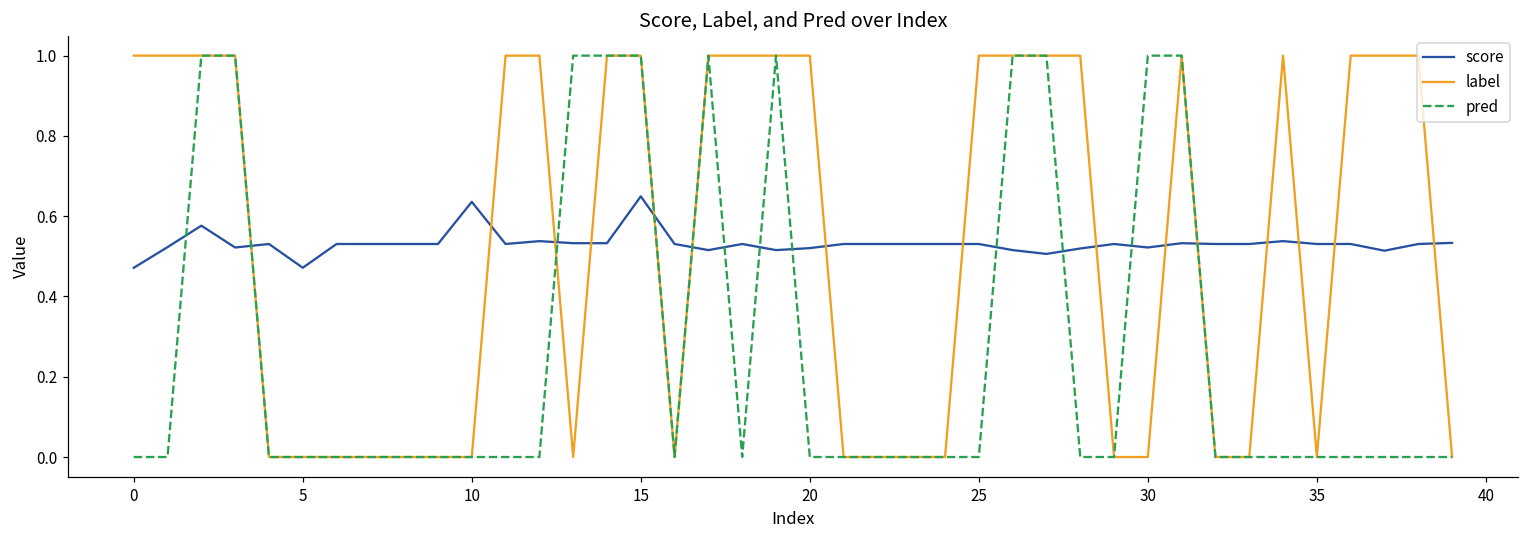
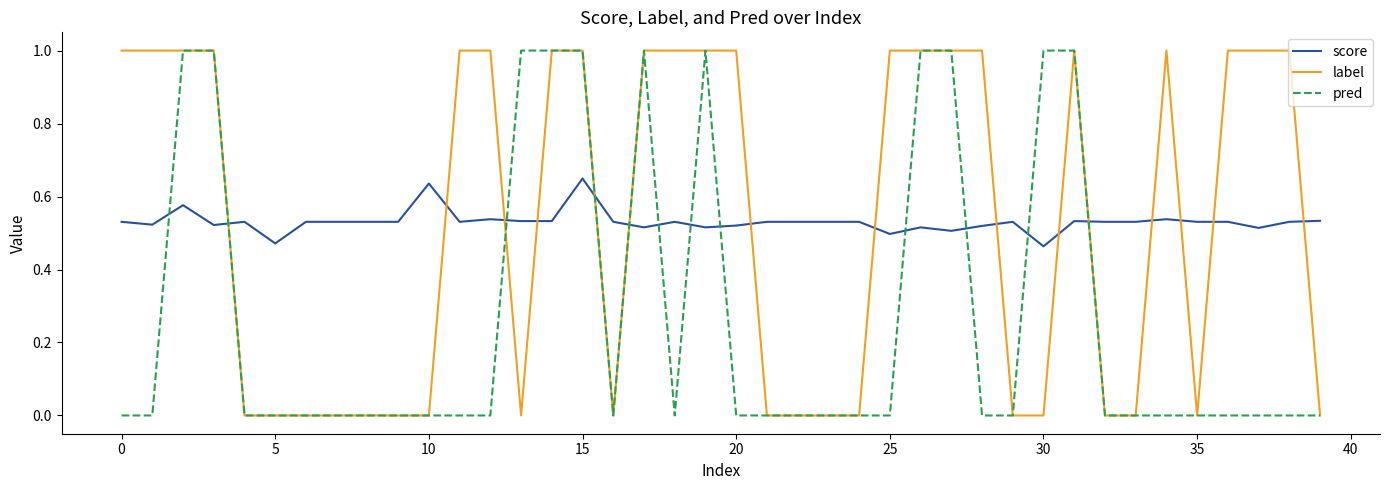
  {
    "score": {
-     "0": 0.47,
+     "0": 0.53,
      "5": 0.47,
      "10": 0.64,
      "15": 0.65,
      "20": 0.52,
-     "25": 0.53,
-     "30": 0.52,
+     "25": 0.50,
+     "30": 0.46,
      "35": 0.53
    },
    "label": {
      "0": 1.00,
      "20": 1.00,
      "25": 1.00,
      "30": 0.00
    },
    "pred": {
      "0": 0.00,
      "20": 0.00,
      "25": 0.00,
      "30": 1.00
    }
  }
